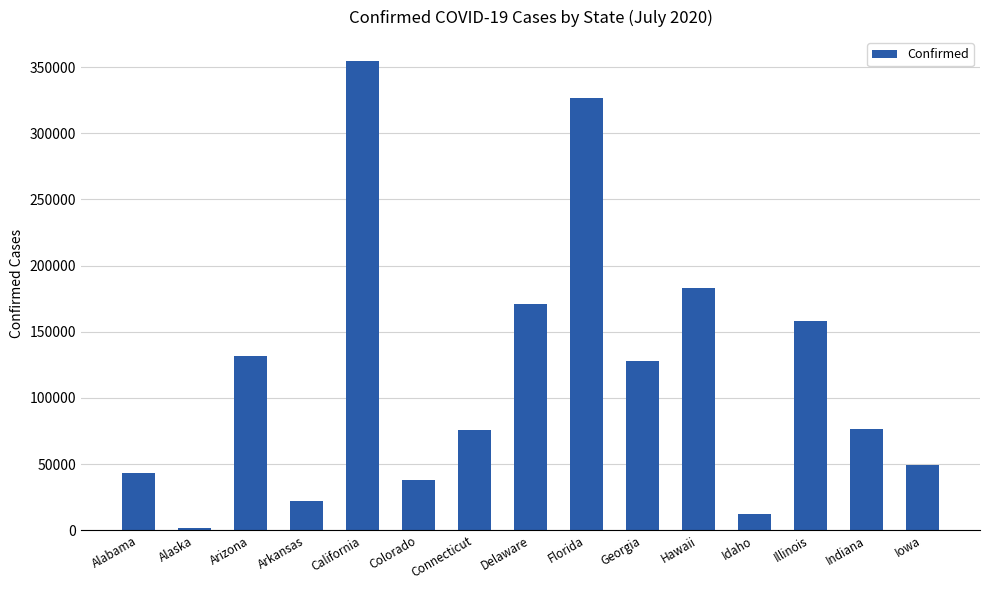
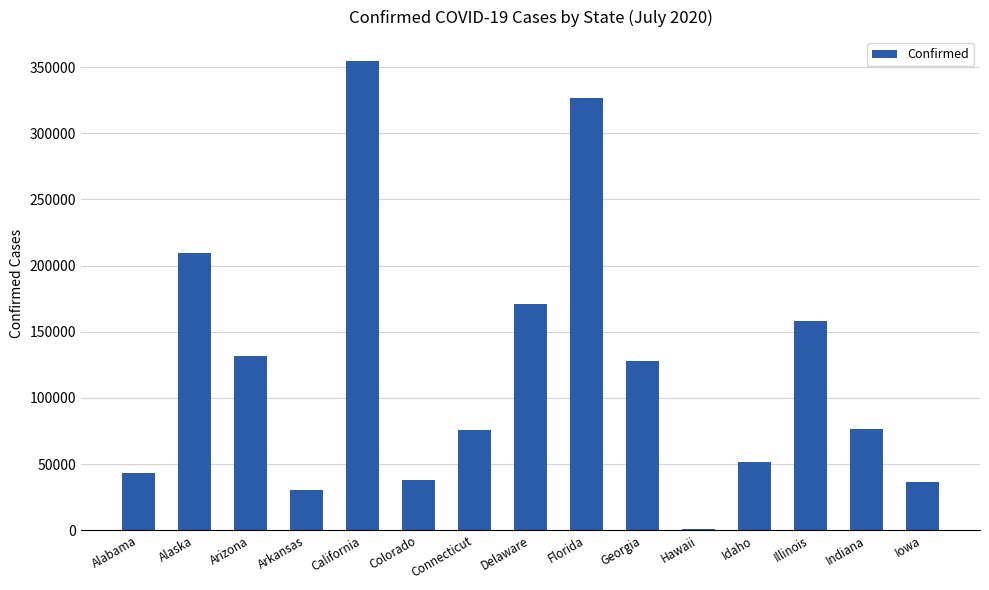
  {
    "Alabama": 44000,
-   "Alaska": 2000,
+   "Alaska": 209000,
    "Arizona": 131000,
-   "Arkansas": 22000,
+   "Arkansas": 30000,
    "California": 355000,
    "Colorado": 38000,
    "Connecticut": 76000,
    "Delaware": 171000,
    "Florida": 327000,
    "Georgia": 128000,
-   "Hawaii": 183000,
-   "Idaho": 12000,
+   "Hawaii": 1000,
+   "Idaho": 52000,
    "Illinois": 158000,
    "Indiana": 76000,
-   "Iowa": 49000
+   "Iowa": 37000
  }
